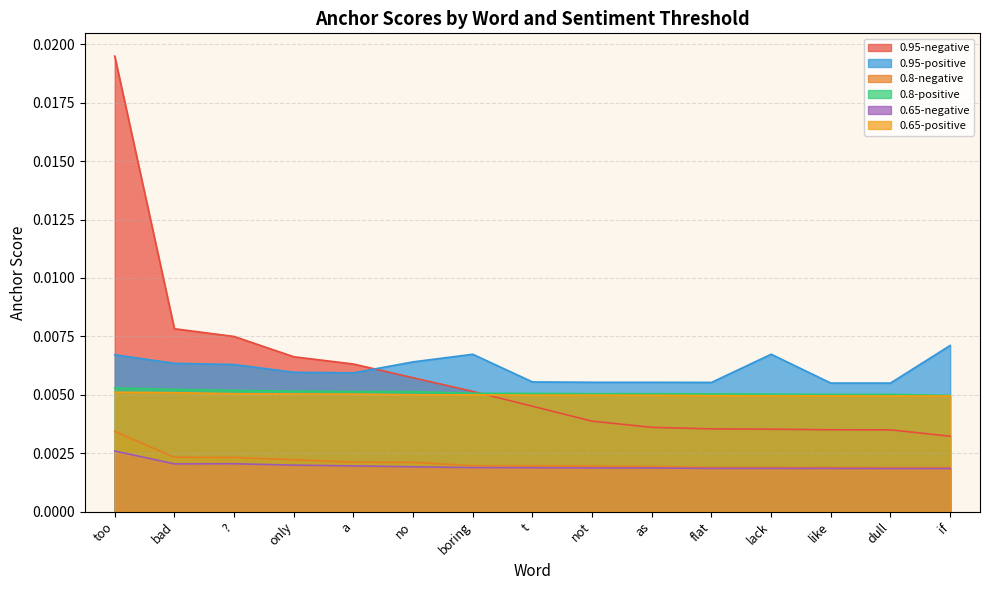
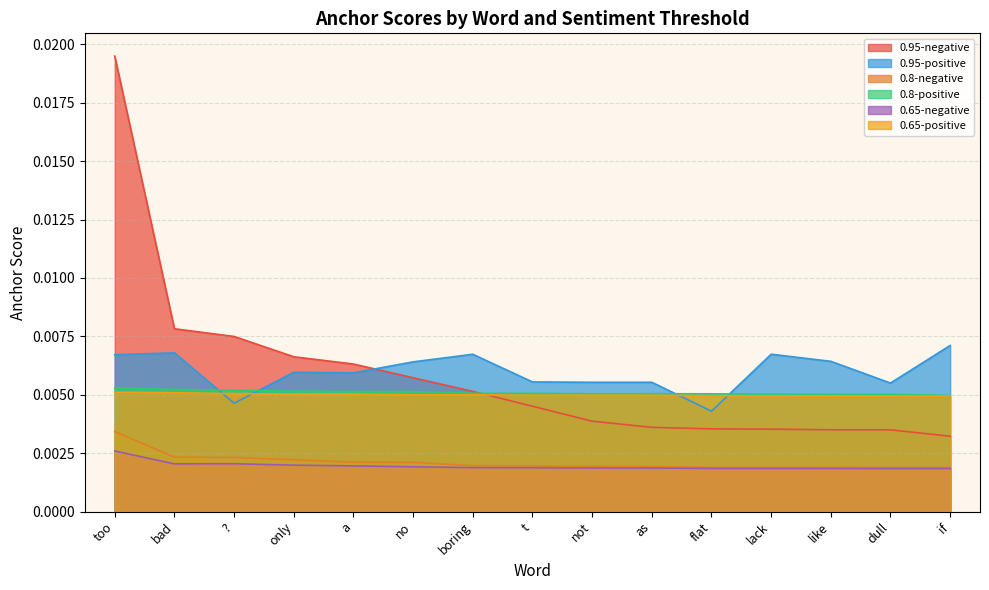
  {
    "0.95-positive": {
      "too": 0.0067,
-     "bad": 0.0063,
-     "?": 0.0063,
+     "bad": 0.0068,
+     "?": 0.0046,
      "only": 0.0060,
      "a": 0.0059,
      "no": 0.0064,
      "boring": 0.0067,
      "t": 0.0056,
      "not": 0.0055,
      "as": 0.0055,
-     "flat": 0.0055,
+     "flat": 0.0043,
      "lack": 0.0067,
-     "like": 0.0055,
+     "like": 0.0064,
      "dull": 0.0055,
      "if": 0.0071
    },
    "0.8-positive": {
      "too": 0.0053,
      "bad": 0.0052,
      "?": 0.0052,
      "only": 0.0052,
      "no": 0.0051
    },
    "0.65-negative": {
      "too": 0.0026,
      "bad": 0.0020,
      "?": 0.0020,
      "only": 0.0020,
      "a": 0.0020,
      "no": 0.0019
    }
  }
